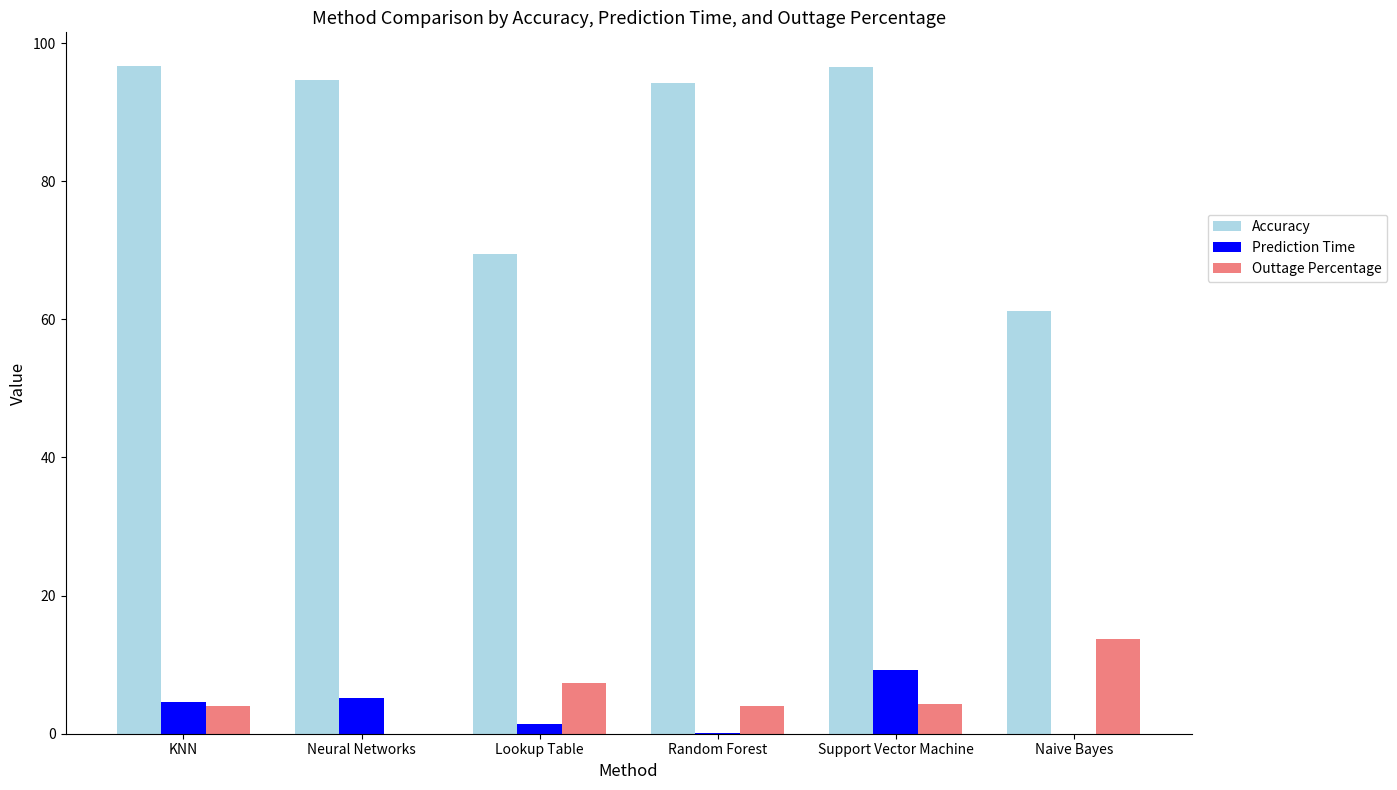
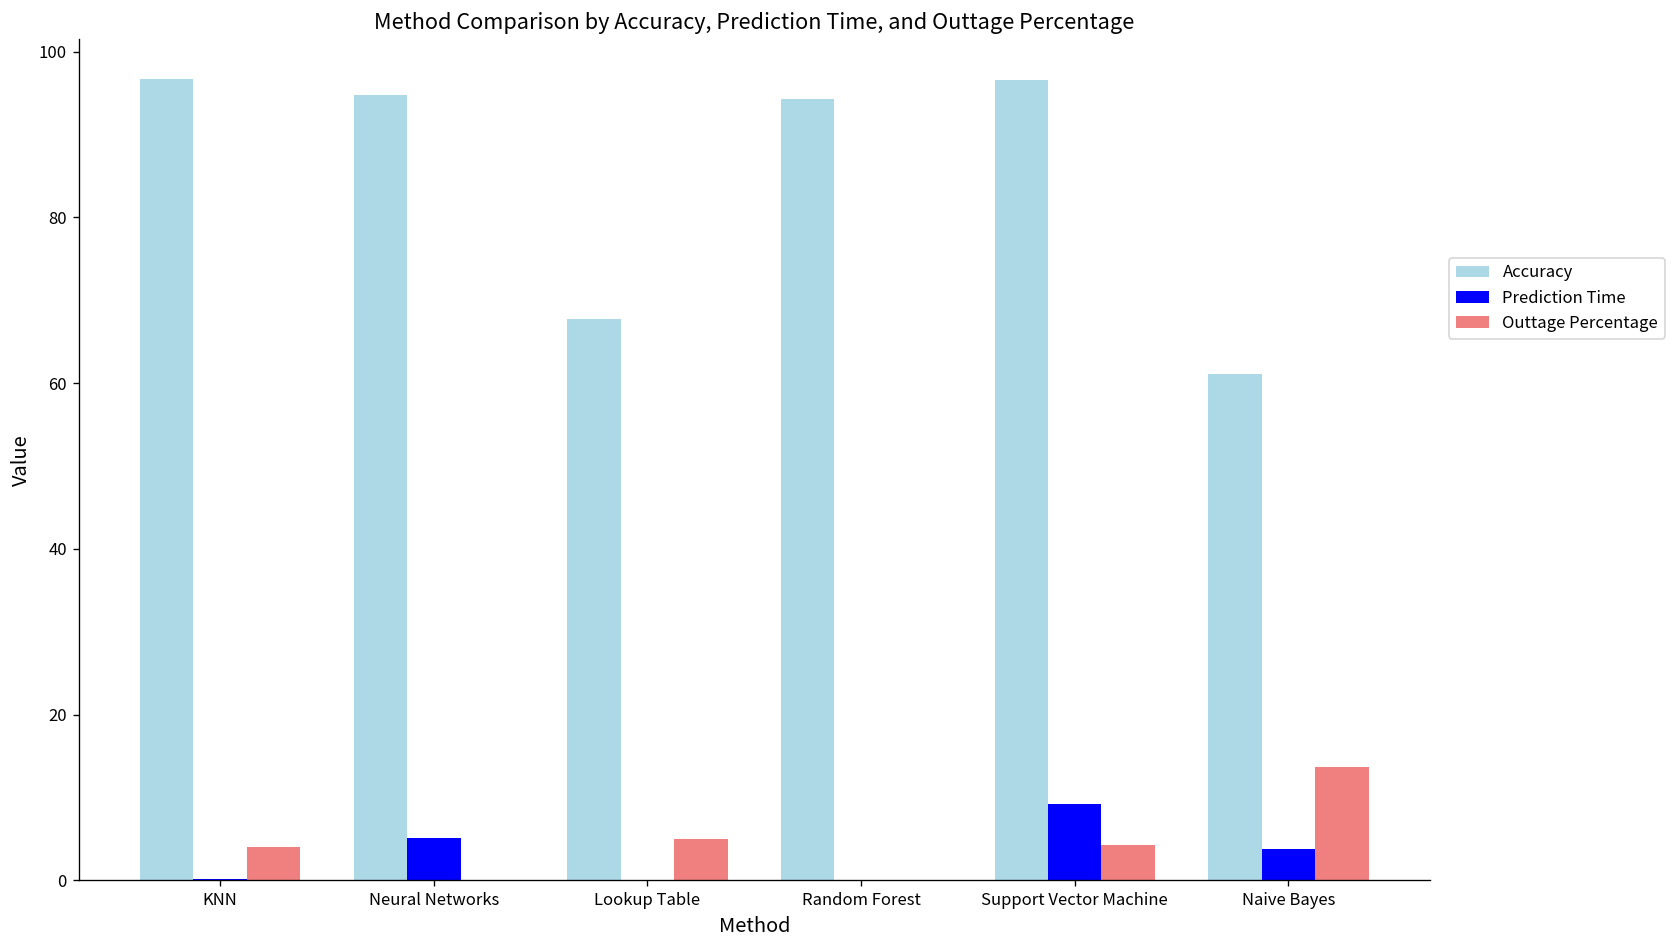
  {
    "Accuracy": {
      "KNN": 97,
      "Neural Networks": 95,
-     "Lookup Table": 70,
+     "Lookup Table": 68,
      "Random Forest": 94,
      "Support Vector Machine": 97,
      "Naive Bayes": 61
    },
    "Prediction Time": {
-     "KNN": 5,
+     "KNN": 0,
      "Neural Networks": 5,
-     "Lookup Table": 1,
+     "Lookup Table": 0,
      "Support Vector Machine": 9,
-     "Naive Bayes": 0
+     "Naive Bayes": 4
    },
    "Outtage Percentage": {
      "KNN": 4,
      "Neural Networks": 0,
-     "Lookup Table": 7,
-     "Random Forest": 4,
+     "Lookup Table": 5,
+     "Random Forest": 0,
      "Support Vector Machine": 4,
      "Naive Bayes": 14
    }
  }
